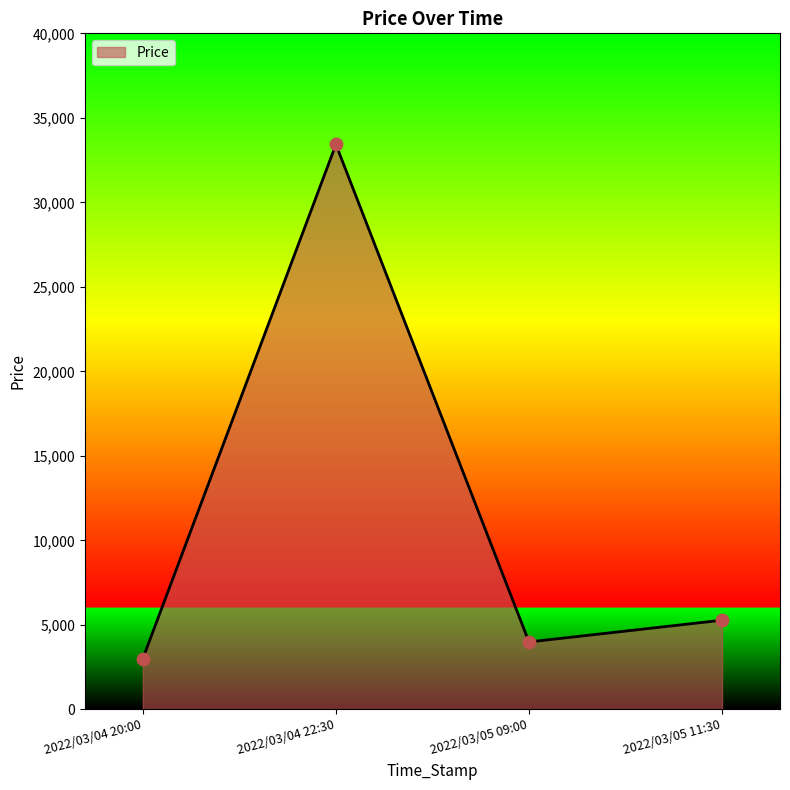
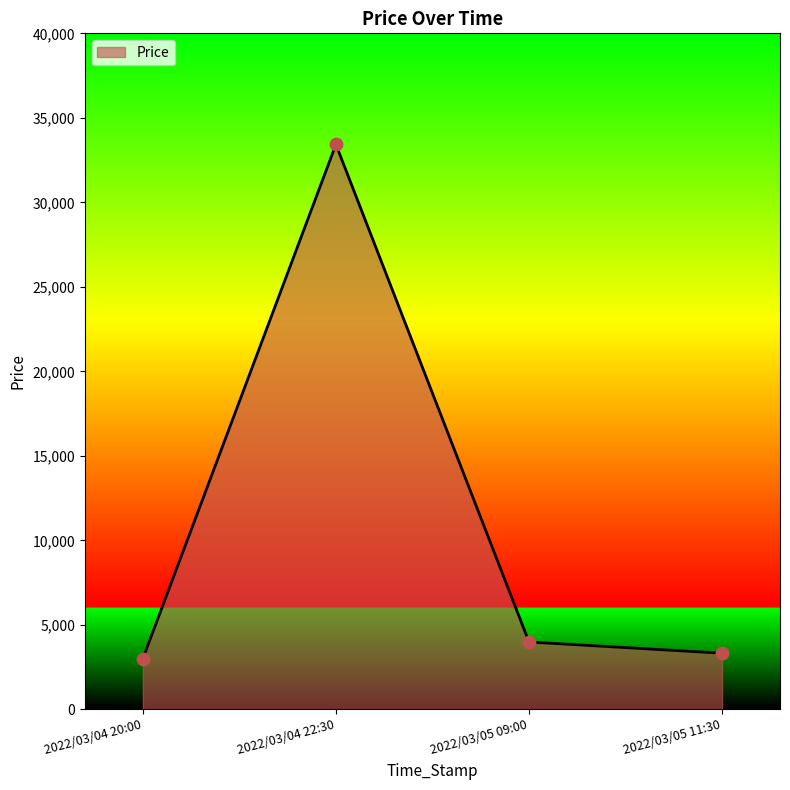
  {
    "2022/03/04 20:00": "3,000",
    "2022/03/04 22:30": "33,400",
    "2022/03/05 09:00": "4,000",
-   "2022/03/05 11:30": "5,300"
+   "2022/03/05 11:30": "3,300"
  }
